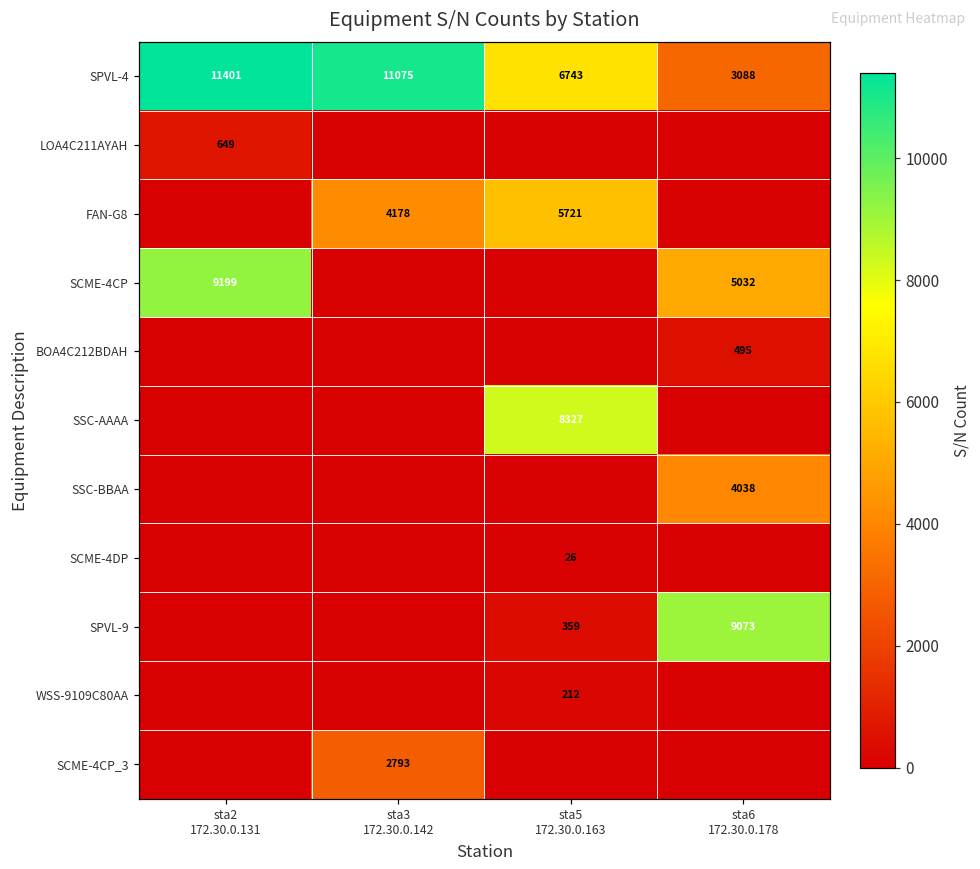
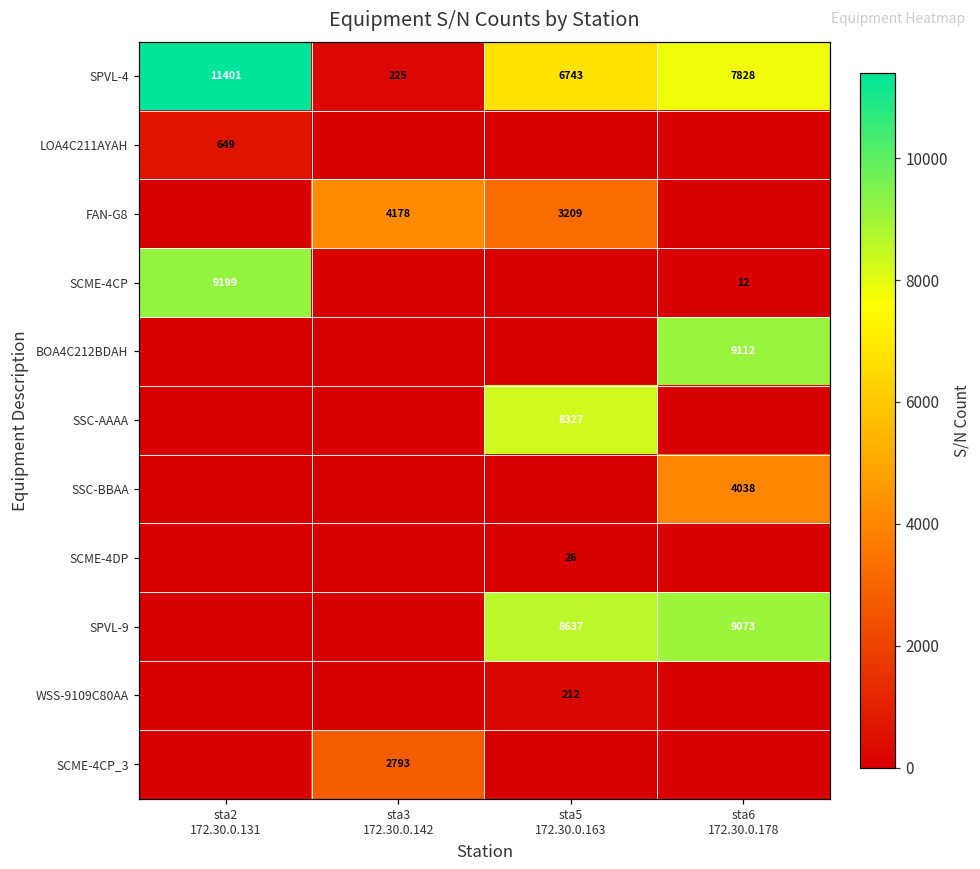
  {
    "SPVL-4": {
      "sta2 172.30.0.131": 11401,
-     "sta3 172.30.0.142": 11075,
+     "sta3 172.30.0.142": 225,
      "sta5 172.30.0.163": 6743,
-     "sta6 172.30.0.178": 3088
+     "sta6 172.30.0.178": 7828
    },
    "LOA4C211AYAH": {
      "sta2 172.30.0.131": 649
    },
    "FAN-G8": {
      "sta3 172.30.0.142": 4178,
-     "sta5 172.30.0.163": 5721
+     "sta5 172.30.0.163": 3209
    },
    "SCME-4CP": {
      "sta2 172.30.0.131": 9199,
-     "sta6 172.30.0.178": 5032
+     "sta6 172.30.0.178": 12
    },
    "BOA4C212BDAH": {
-     "sta6 172.30.0.178": 495
+     "sta6 172.30.0.178": 9112
    },
    "SSC-AAAA": {
      "sta5 172.30.0.163": 8327
    },
    "SSC-BBAA": {
      "sta6 172.30.0.178": 4038
    },
    "SCME-4DP": {
      "sta5 172.30.0.163": 26
    },
    "SPVL-9": {
-     "sta5 172.30.0.163": 359,
+     "sta5 172.30.0.163": 8637,
      "sta6 172.30.0.178": 9073
    },
    "WSS-9109C80AA": {
      "sta5 172.30.0.163": 212
    },
    "SCME-4CP_3": {
      "sta3 172.30.0.142": 2793
    }
  }
